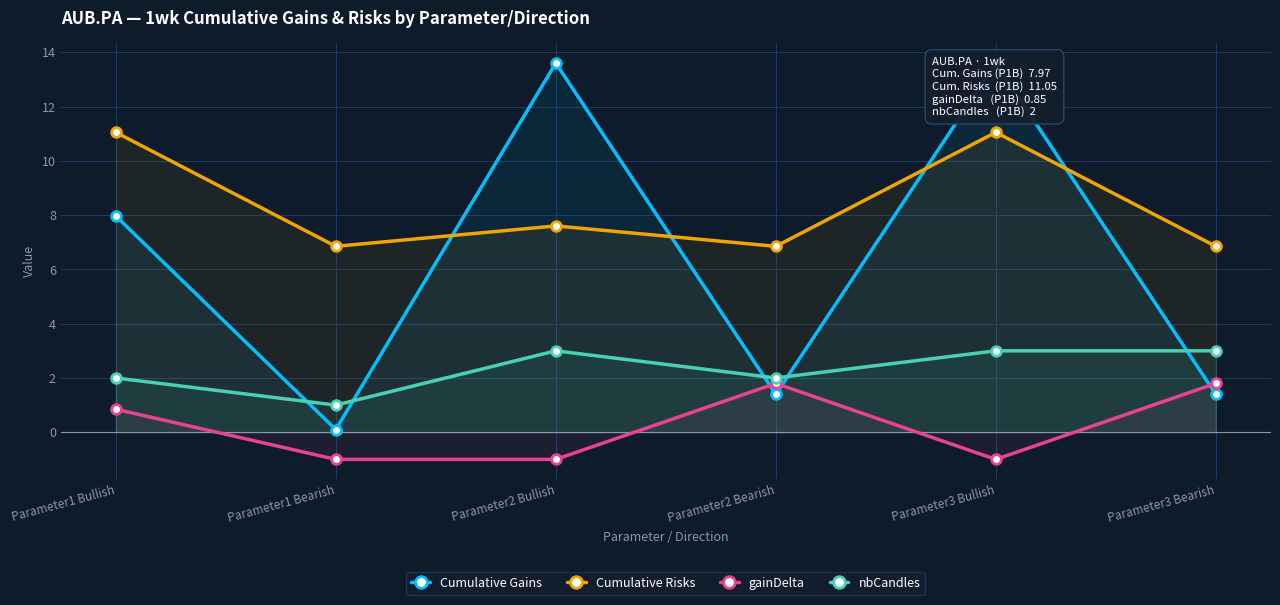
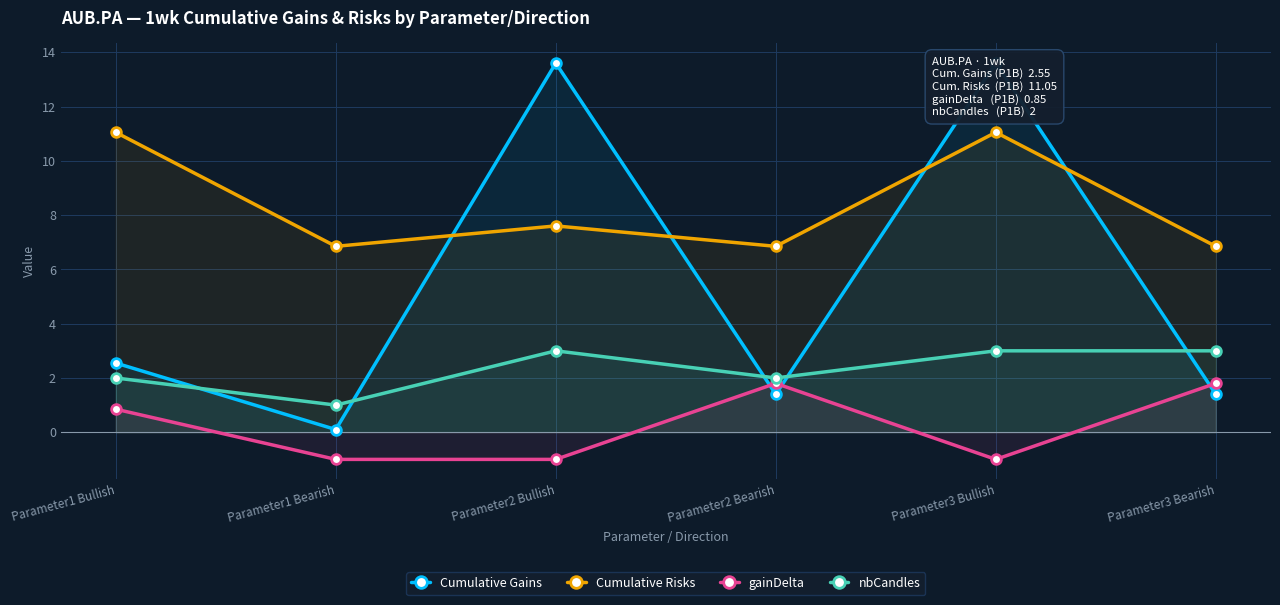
  {
    "Cumulative Gains": {
-     "Parameter1 Bullish": 7.97
+     "Parameter1 Bullish": 2.55
    },
    "Cumulative Risks": {
      "Parameter1 Bullish": 11.0,
      "Parameter1 Bearish": 6.8,
      "Parameter2 Bullish": 7.6,
      "Parameter2 Bearish": 6.8,
      "Parameter3 Bullish": 11.0,
      "Parameter3 Bearish": 6.8
    },
    "nbCandles": {
      "Parameter1 Bullish": 2.0,
      "Parameter1 Bearish": 1.0,
      "Parameter2 Bullish": 3.0,
      "Parameter2 Bearish": 2.0,
      "Parameter3 Bullish": 3.0,
      "Parameter3 Bearish": 3.0
    }
  }
